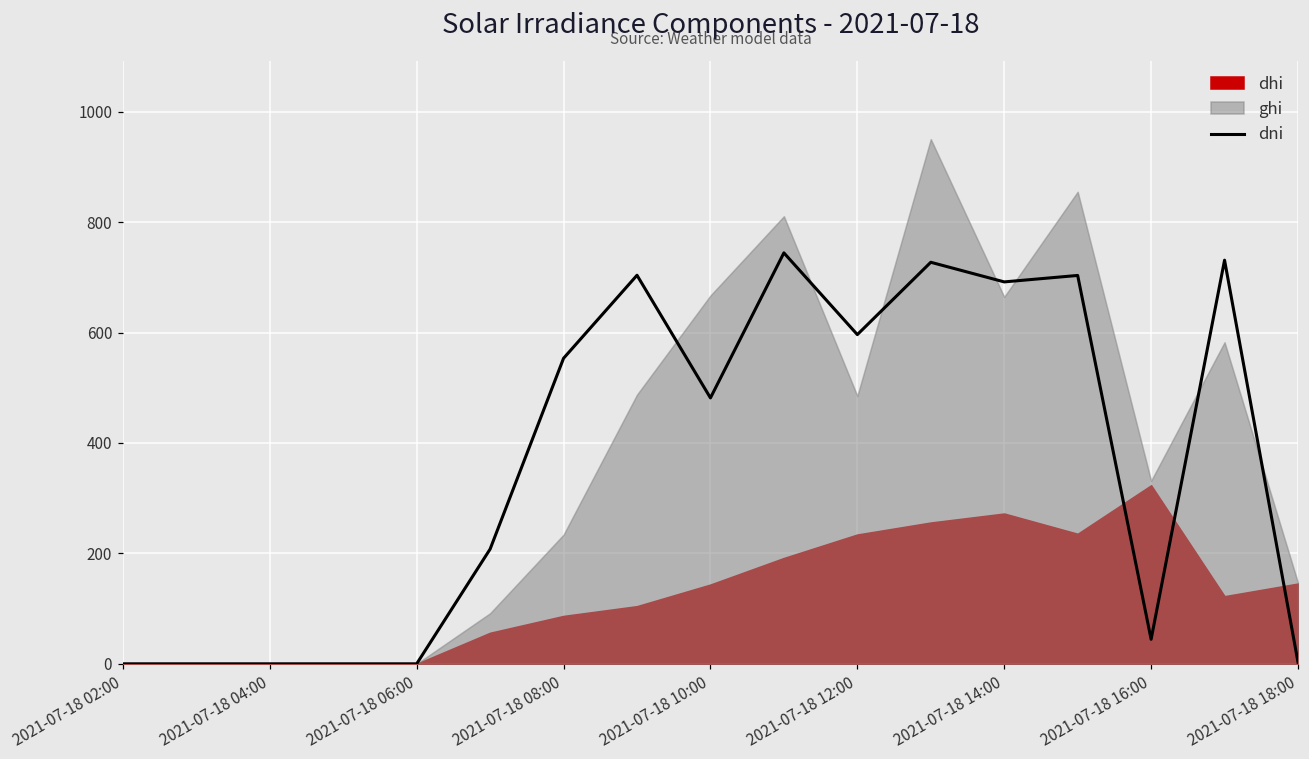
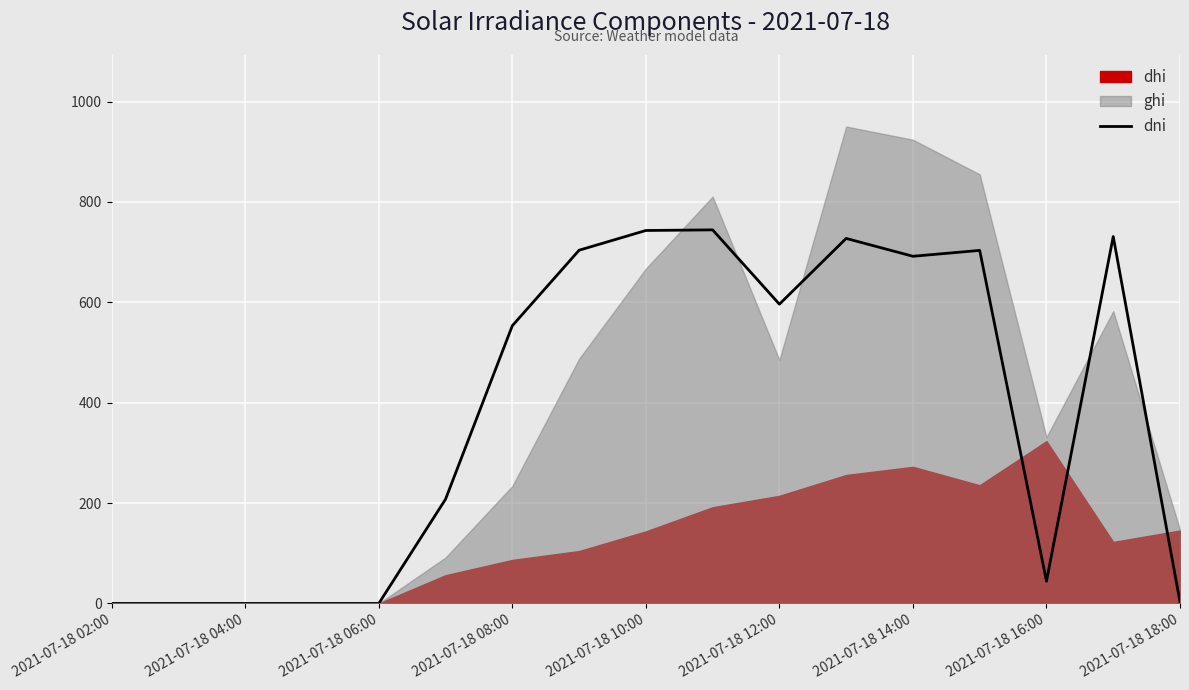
  {
    "dni": {
      "2021-07-18 08:00": 550,
-     "2021-07-18 10:00": 480,
+     "2021-07-18 10:00": 740,
      "2021-07-18 12:00": 600,
      "2021-07-18 14:00": 690,
      "2021-07-18 16:00": 40,
      "2021-07-18 18:00": 0
    },
    "dhi": {
      "2021-07-18 08:00": 90,
      "2021-07-18 10:00": 140,
-     "2021-07-18 12:00": 230,
+     "2021-07-18 12:00": 210,
      "2021-07-18 14:00": 270,
      "2021-07-18 16:00": 320
    },
    "ghi": {
      "2021-07-18 08:00": 230,
      "2021-07-18 10:00": 670,
      "2021-07-18 12:00": 490,
-     "2021-07-18 14:00": 660,
+     "2021-07-18 14:00": 920,
      "2021-07-18 16:00": 330
    }
  }
